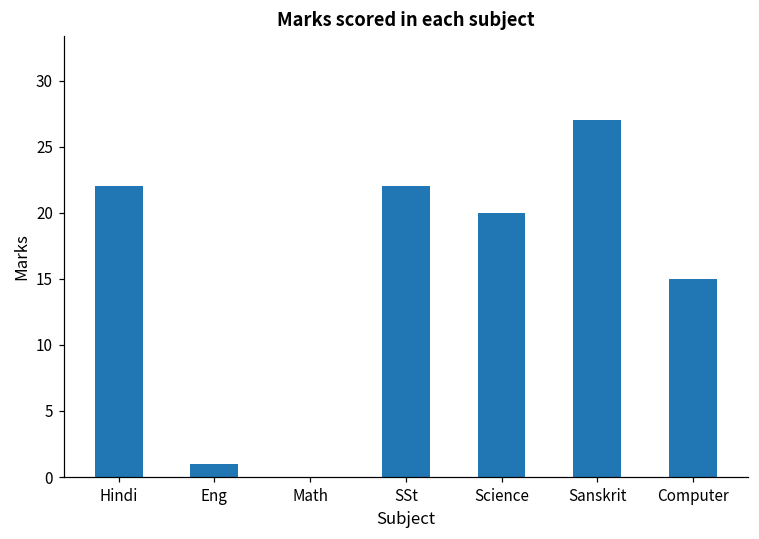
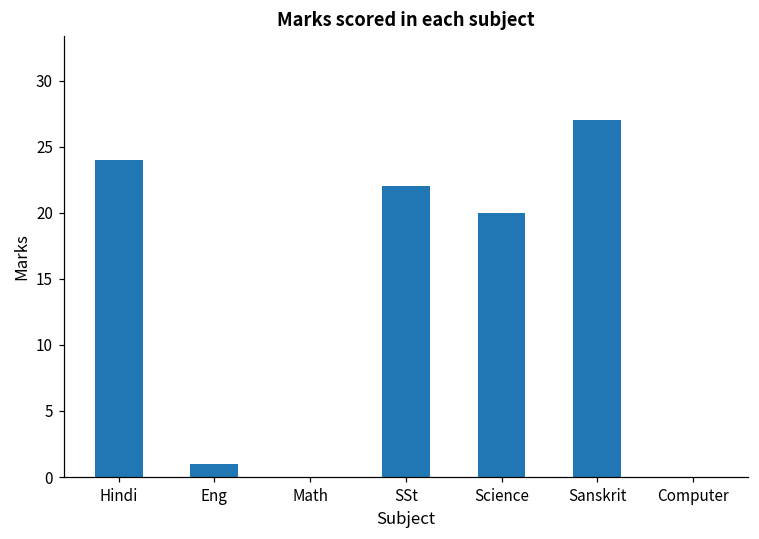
  {
-   "Hindi": 22,
+   "Hindi": 24,
    "Eng": 1,
    "Math": 0,
    "SSt": 22,
    "Science": 20,
    "Sanskrit": 27,
-   "Computer": 15
+   "Computer": 0
  }
